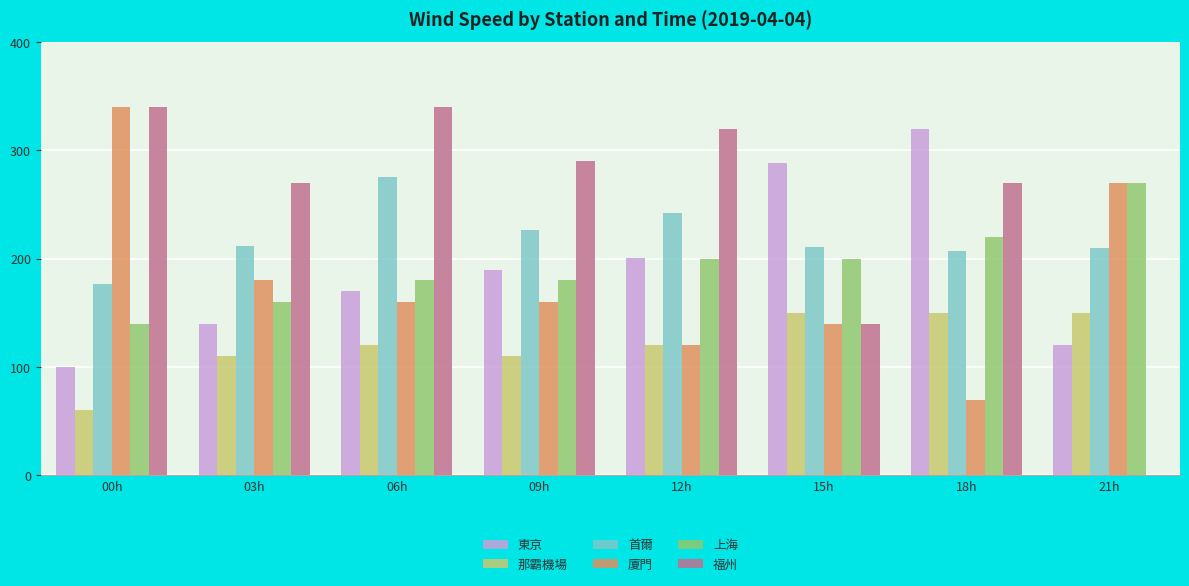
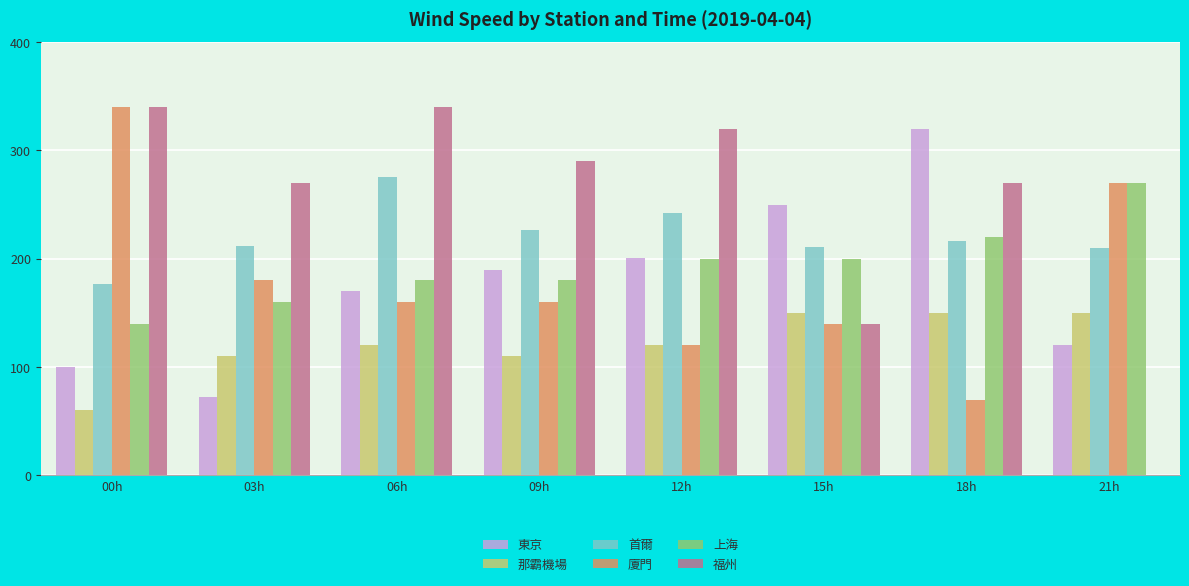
  {
    "東京": {
      "00h": 100,
-     "03h": 140,
+     "03h": 73,
      "06h": 170,
      "09h": 190,
      "12h": 200,
-     "15h": 289,
+     "15h": 250,
      "18h": 320,
      "21h": 120
    },
    "首爾": {
      "00h": 177,
      "03h": 212,
      "06h": 275,
      "09h": 227,
      "12h": 242,
      "15h": 211,
-     "18h": 207,
+     "18h": 216,
      "21h": 210
    },
    "廈門": {
      "00h": 340,
      "03h": 180,
      "06h": 160,
      "09h": 160,
      "12h": 120,
      "15h": 140,
      "18h": 70,
      "21h": 270
    },
    "福州": {
      "00h": 340,
      "03h": 270,
      "06h": 340,
      "09h": 290,
      "12h": 320,
      "15h": 140,
      "18h": 270,
      "21h": 0
    }
  }
